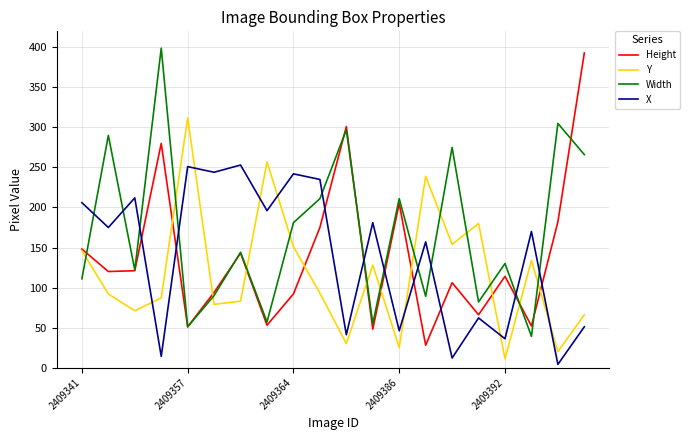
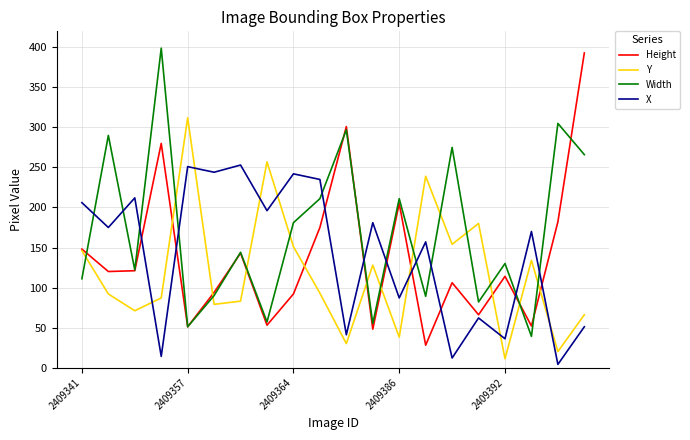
  {
    "Height": {
      "2409364": 90,
      "2409386": 210,
      "2409392": 110
    },
    "Y": {
      "2409357": 310,
      "2409364": 150,
-     "2409386": 30,
+     "2409386": 40,
      "2409392": 10
    },
    "Width": {
      "2409341": 110,
      "2409364": 180,
      "2409386": 210,
      "2409392": 130
    },
    "X": {
      "2409341": 210,
      "2409357": 250,
      "2409364": 240,
-     "2409386": 50,
+     "2409386": 90,
      "2409392": 40
    }
  }
